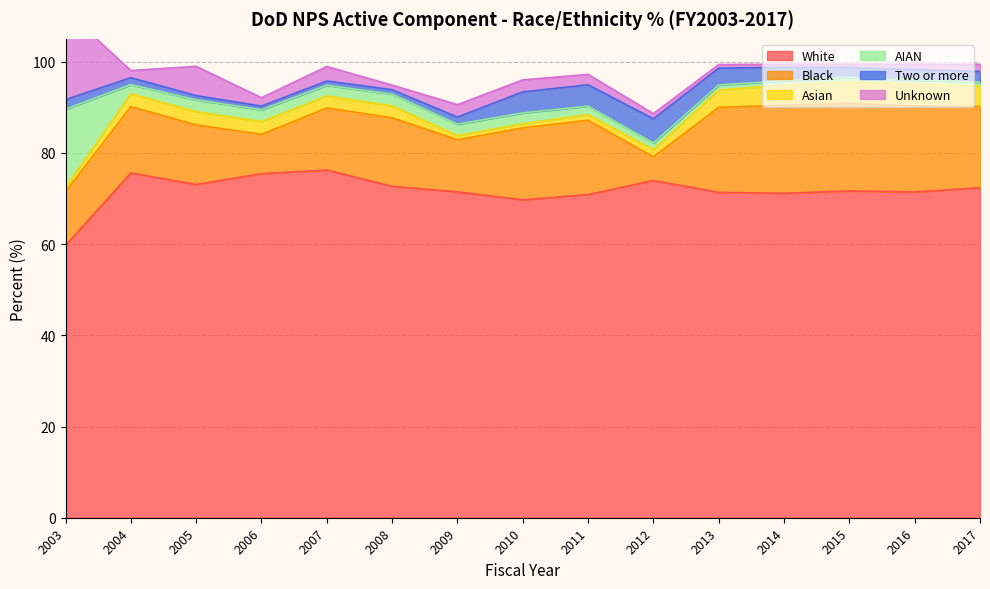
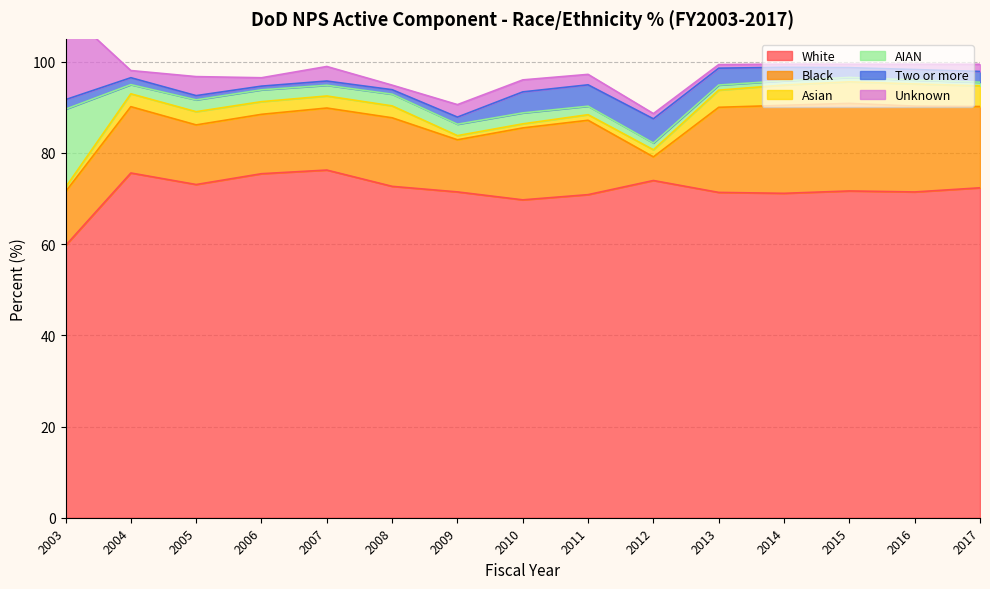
  {
    "White": {
      "2003": 60,
      "2004": 76,
      "2005": 73,
      "2006": 75,
      "2007": 76,
      "2008": 73,
      "2009": 71,
      "2010": 70,
      "2011": 71,
      "2012": 74,
      "2013": 71,
      "2014": 71,
      "2015": 72,
      "2016": 71,
      "2017": 72
    },
    "Black": {
      "2003": 12,
      "2004": 15,
      "2005": 13,
-     "2006": 9,
+     "2006": 13,
      "2007": 14,
      "2008": 15,
      "2009": 11,
      "2010": 16,
      "2011": 16,
      "2012": 5,
      "2013": 19,
      "2017": 18
    },
    "Asian": {
      "2003": 1,
      "2004": 3,
      "2005": 3,
      "2006": 3,
      "2007": 3,
      "2008": 3,
      "2009": 1,
      "2010": 1,
      "2011": 1,
      "2012": 2,
      "2013": 4,
      "2017": 5
    },
    "AIAN": {
      "2003": 17,
      "2004": 2,
      "2005": 3,
      "2006": 3,
      "2007": 2,
      "2008": 3,
      "2009": 3,
      "2010": 2,
      "2011": 2,
      "2012": 1,
      "2013": 1,
      "2017": 1
    },
    "Two or more": {
      "2003": 2,
      "2004": 2,
      "2005": 1,
      "2006": 1,
      "2007": 1,
      "2008": 1,
      "2009": 2,
      "2010": 5,
      "2011": 5,
      "2012": 5,
      "2013": 4,
      "2017": 2
    },
    "Unknown": {
      "2004": 2,
-     "2005": 6,
+     "2005": 4,
      "2006": 2,
      "2007": 3,
      "2008": 1,
      "2009": 3,
      "2010": 3,
      "2011": 2,
      "2012": 1,
      "2013": 1,
      "2017": 2
    }
  }
